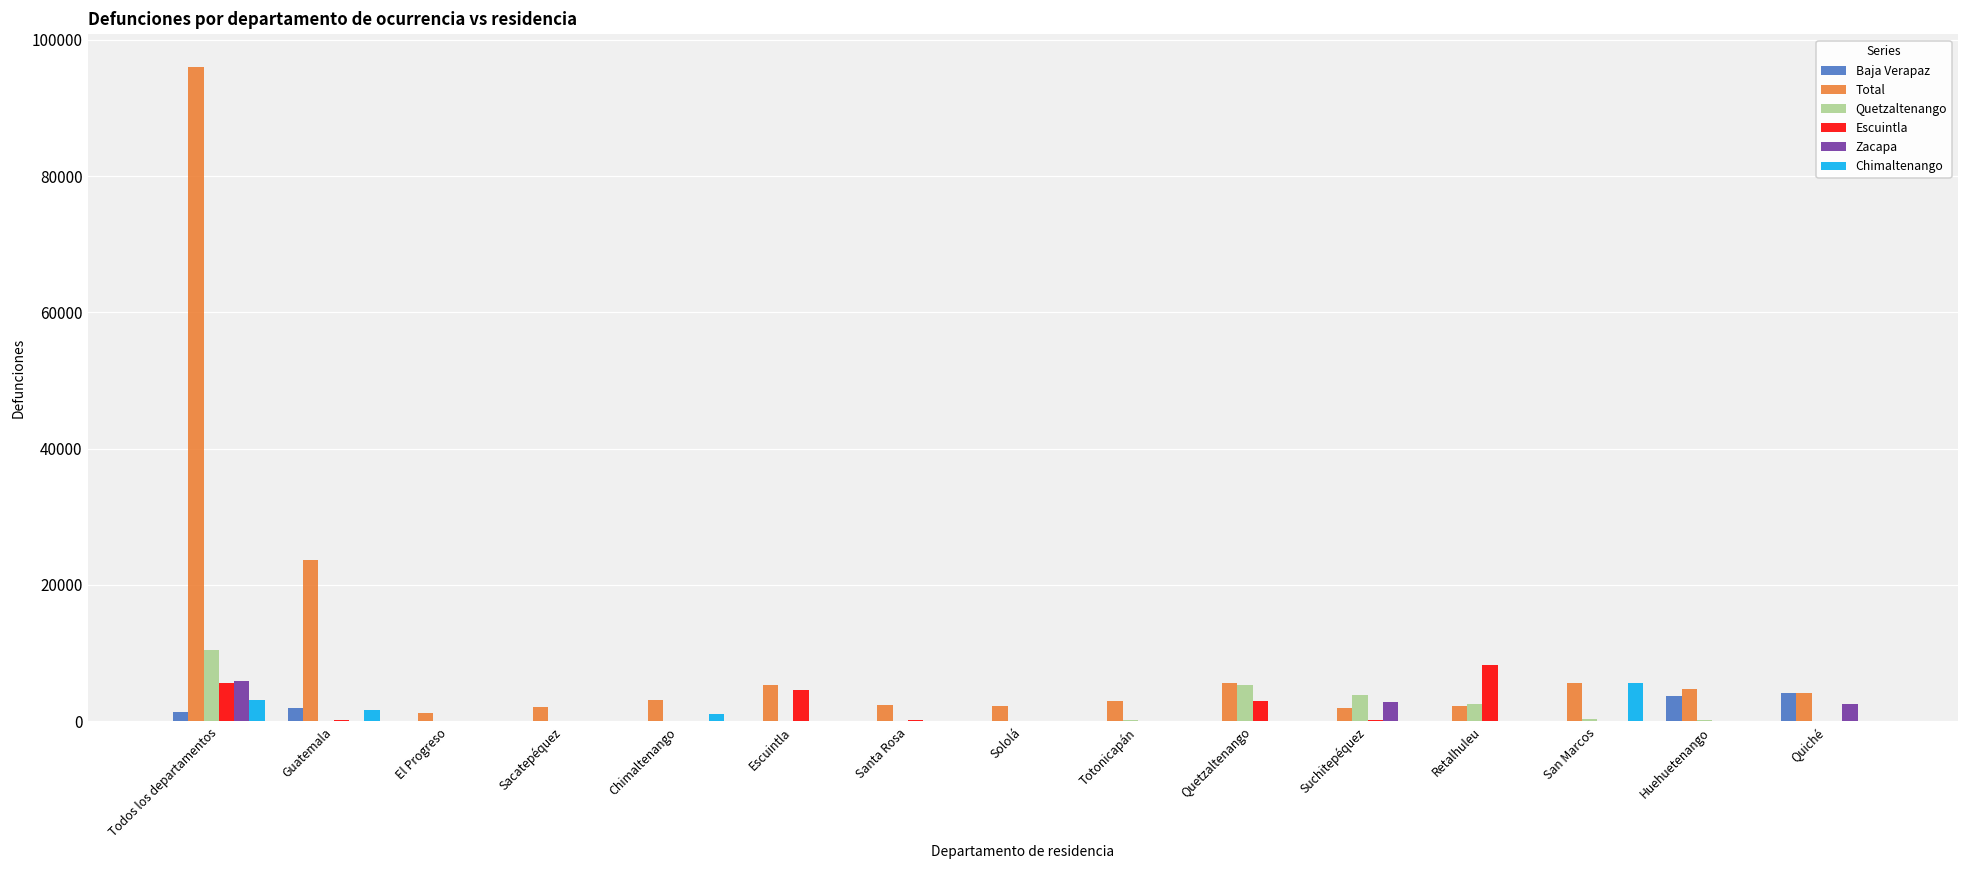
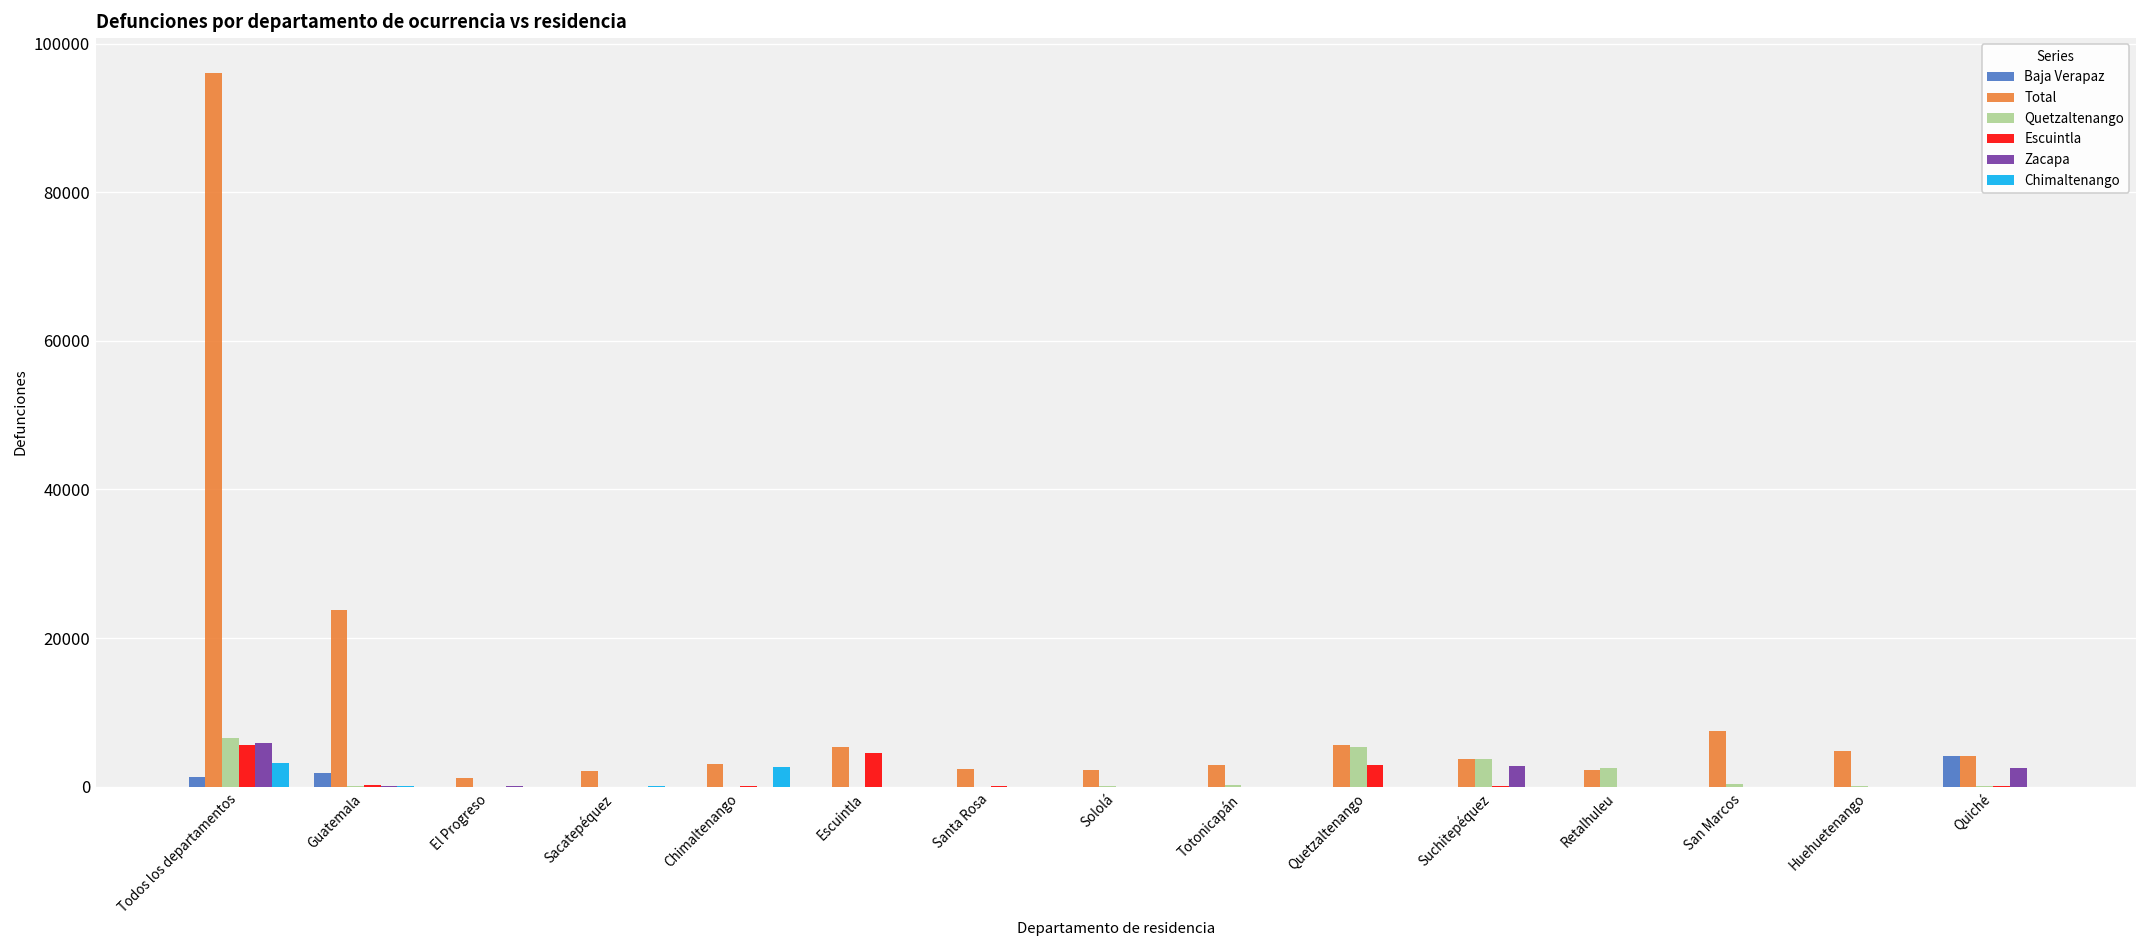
  {
    "Baja Verapaz": {
      "Todos los departamentos": 1000,
      "Guatemala": 2000,
      "Sacatepéquez": 0,
      "Sololá": 0,
      "Retalhuleu": 0,
-     "Huehuetenango": 4000,
+     "Huehuetenango": 0,
      "Quiché": 4000
    },
    "Total": {
      "Todos los departamentos": 96000,
      "Guatemala": 24000,
      "El Progreso": 1000,
      "Sacatepéquez": 2000,
      "Chimaltenango": 3000,
      "Escuintla": 5000,
      "Santa Rosa": 2000,
      "Sololá": 2000,
      "Totonicapán": 3000,
      "Quetzaltenango": 6000,
-     "Suchitepéquez": 2000,
+     "Suchitepéquez": 4000,
      "Retalhuleu": 2000,
-     "San Marcos": 6000,
+     "San Marcos": 8000,
      "Huehuetenango": 5000,
      "Quiché": 4000
    },
    "Quetzaltenango": {
-     "Todos los departamentos": 10000,
+     "Todos los departamentos": 7000,
      "El Progreso": 0,
      "Quetzaltenango": 5000,
      "Suchitepéquez": 4000,
      "Retalhuleu": 3000
    },
    "Escuintla": {
      "Todos los departamentos": 6000,
      "Escuintla": 5000,
      "Quetzaltenango": 3000,
-     "Retalhuleu": 8000
+     "Retalhuleu": 0
    },
    "Zacapa": {
      "Todos los departamentos": 6000,
      "Sacatepéquez": 0,
      "Chimaltenango": 0,
      "Escuintla": 0,
      "Sololá": 0,
      "Totonicapán": 0,
      "Suchitepéquez": 3000,
      "Quiché": 3000
    },
    "Chimaltenango": {
      "Todos los departamentos": 3000,
-     "Guatemala": 2000,
-     "Chimaltenango": 1000,
-     "San Marcos": 6000
+     "Guatemala": 0,
+     "Chimaltenango": 3000,
+     "San Marcos": 0
    }
  }
